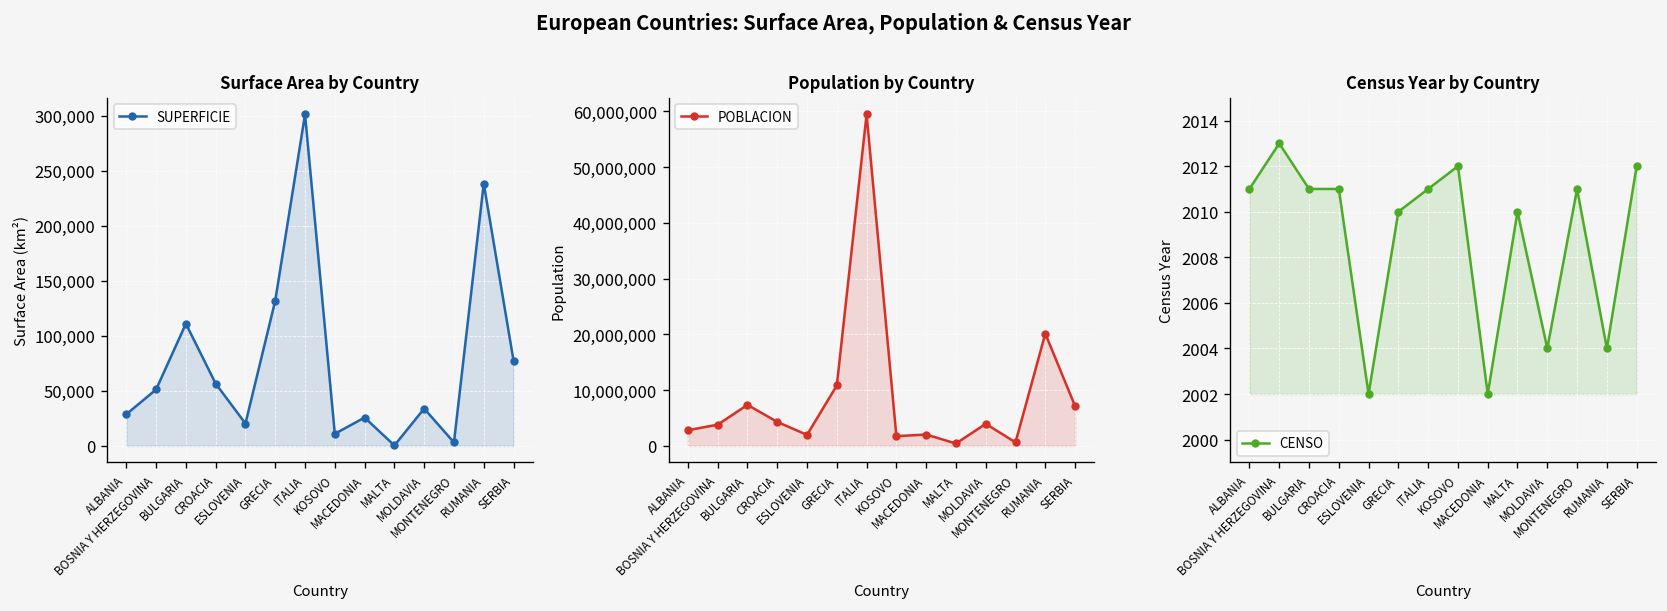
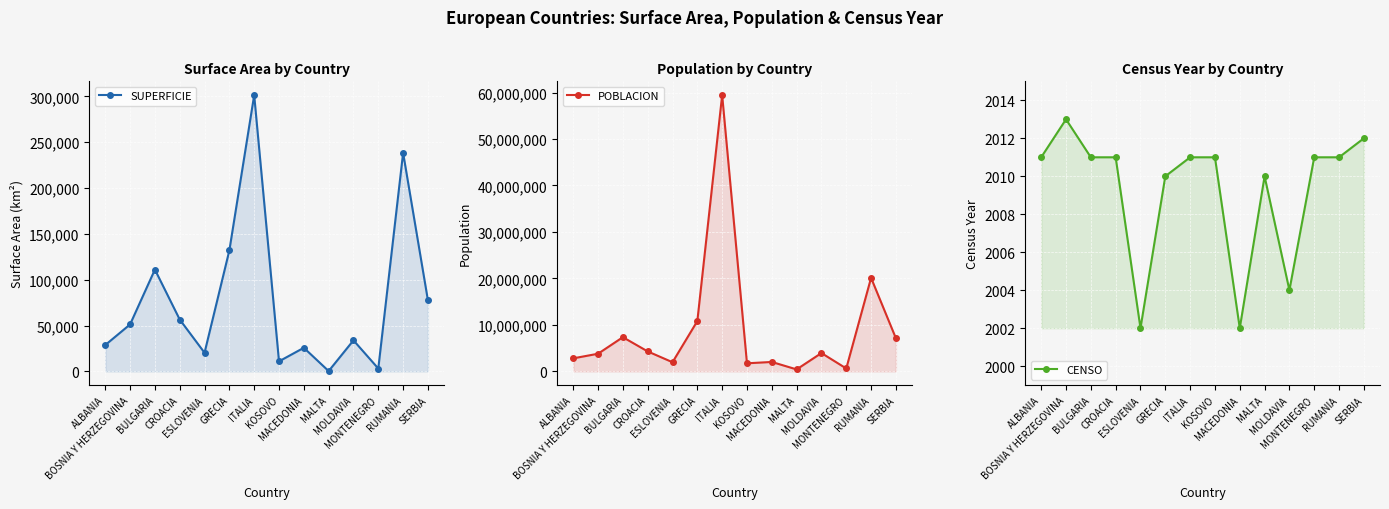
  {
    "Surface Area by Country": {
      "ALBANIA": "30,000",
      "BOSNIA Y HERZEGOVINA": "50,000",
      "BULGARIA": "110,000",
      "CROACIA": "60,000",
      "ESLOVENIA": "20,000",
      "GRECIA": "130,000",
      "ITALIA": "300,000",
      "KOSOVO": "10,000",
      "MACEDONIA": "30,000",
      "MALTA": "0",
      "MOLDAVIA": "30,000",
      "MONTENEGRO": "0",
      "RUMANIA": "240,000",
      "SERBIA": "80,000"
    },
    "Population by Country": {
      "ALBANIA": "3,000,000",
      "BOSNIA Y HERZEGOVINA": "4,000,000",
      "BULGARIA": "7,000,000",
      "CROACIA": "4,000,000",
      "ESLOVENIA": "2,000,000",
      "GRECIA": "11,000,000",
      "ITALIA": "59,000,000",
      "KOSOVO": "2,000,000",
      "MACEDONIA": "2,000,000",
      "MALTA": "0",
      "MOLDAVIA": "4,000,000",
      "MONTENEGRO": "1,000,000",
      "RUMANIA": "20,000,000",
      "SERBIA": "7,000,000"
    },
    "Census Year by Country": {
      "ALBANIA": "2011",
      "BOSNIA Y HERZEGOVINA": "2013",
      "BULGARIA": "2011",
      "CROACIA": "2011",
      "ESLOVENIA": "2002",
      "GRECIA": "2010",
      "ITALIA": "2011",
-     "KOSOVO": "2012",
+     "KOSOVO": "2011",
      "MACEDONIA": "2002",
      "MALTA": "2010",
      "MOLDAVIA": "2004",
      "MONTENEGRO": "2011",
-     "RUMANIA": "2004",
+     "RUMANIA": "2011",
      "SERBIA": "2012"
    }
  }
